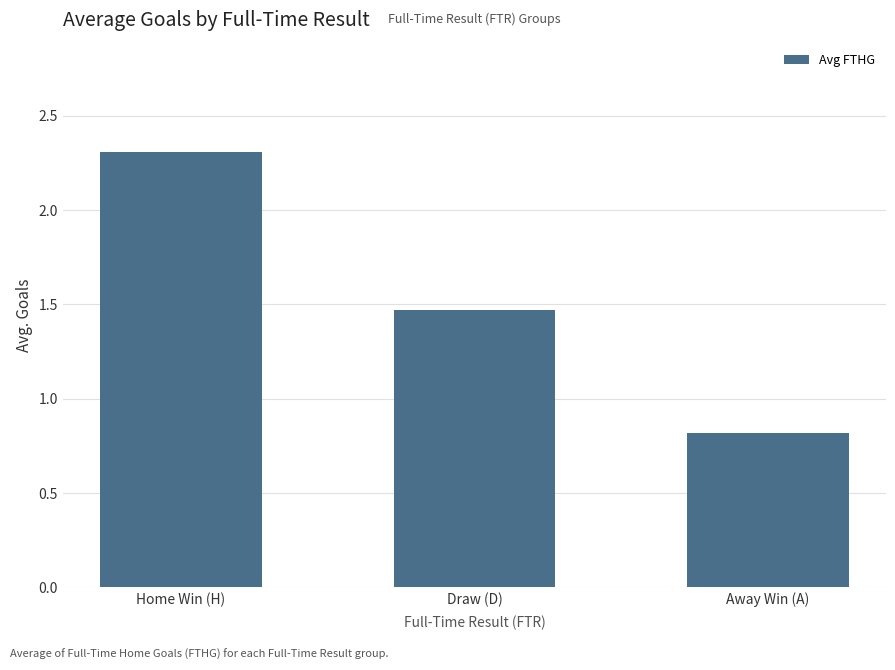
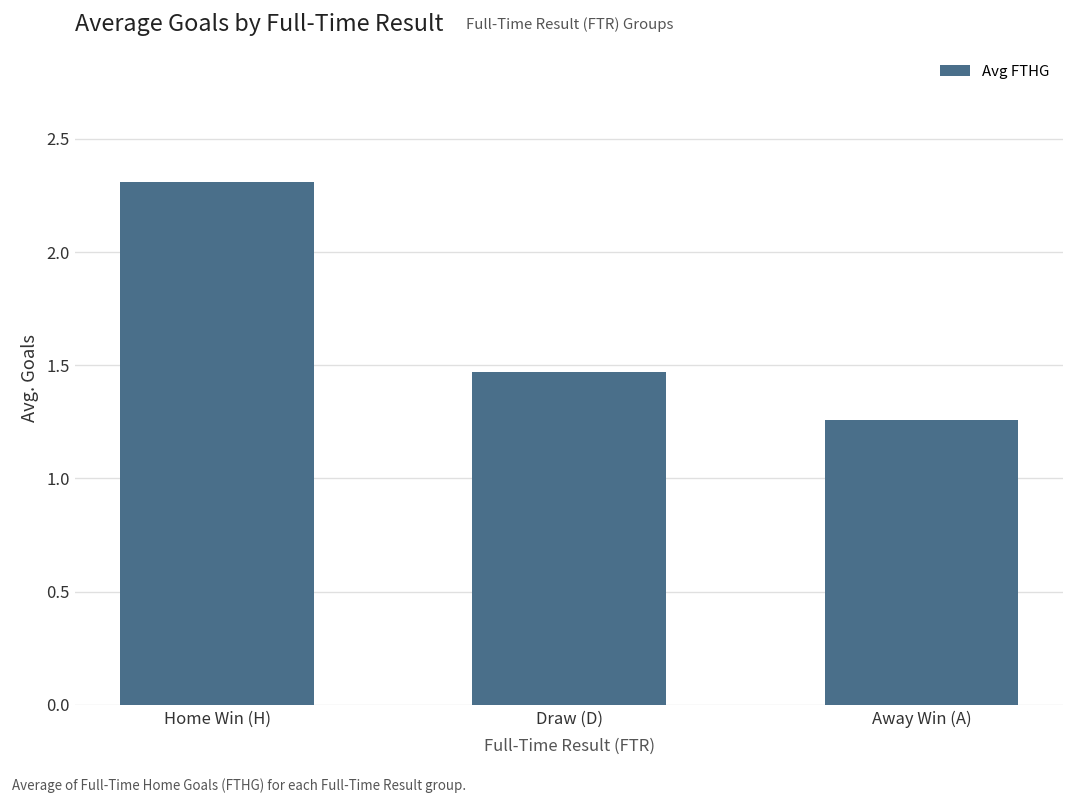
  {
    "Home Win (H)": 2.31,
    "Draw (D)": 1.47,
-   "Away Win (A)": 0.82
+   "Away Win (A)": 1.26
  }
